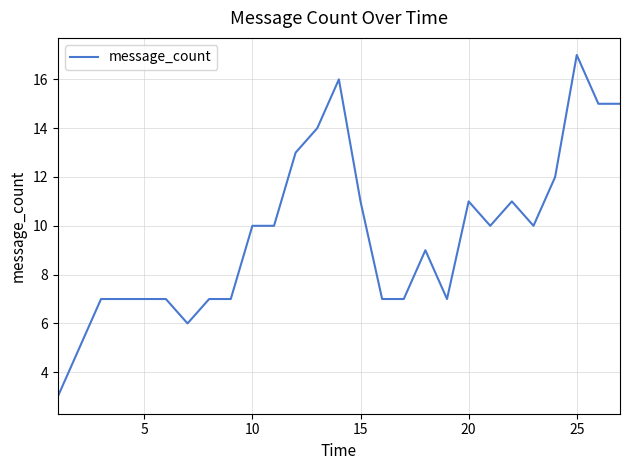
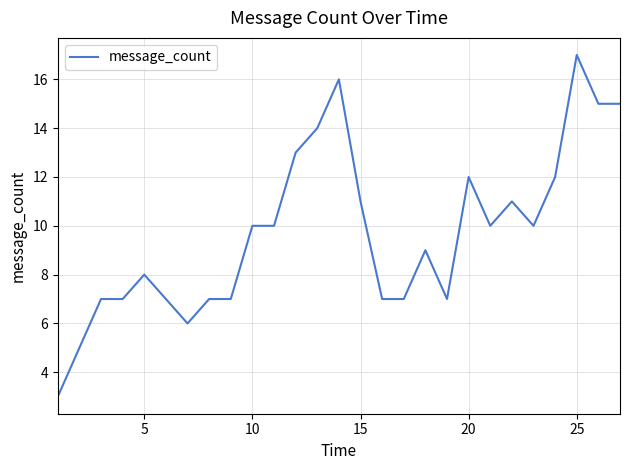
  {
-   "5": 7,
+   "5": 8,
    "10": 10,
    "15": 11,
-   "20": 11,
+   "20": 12,
    "25": 17
  }
